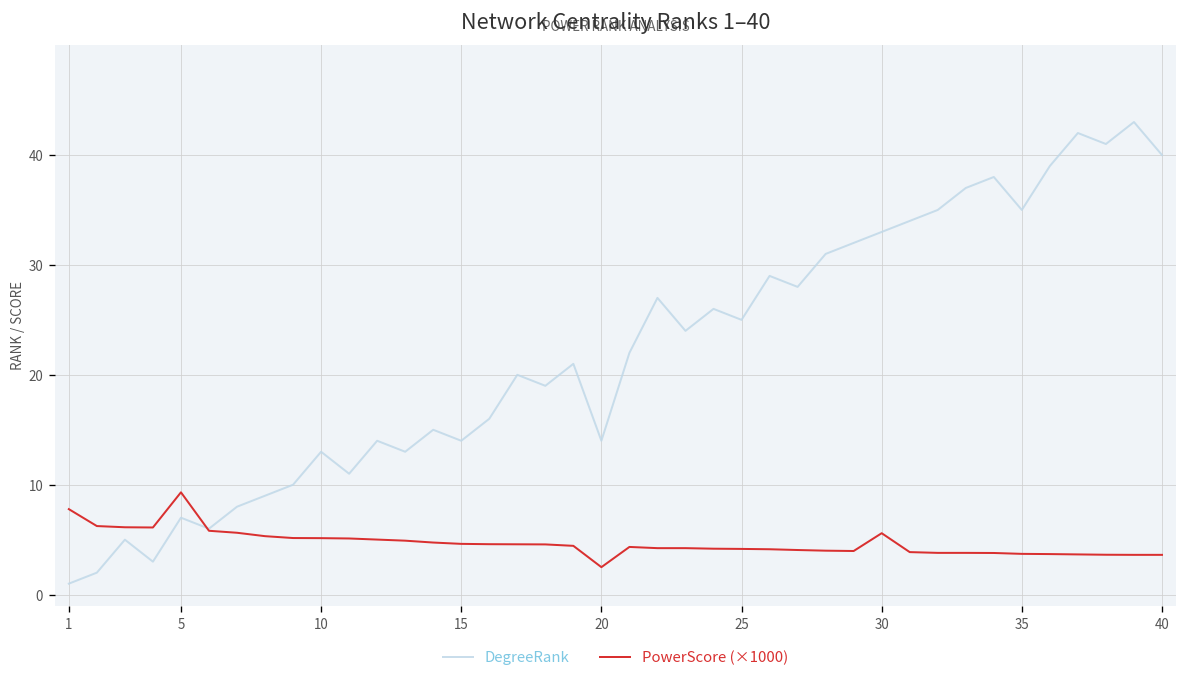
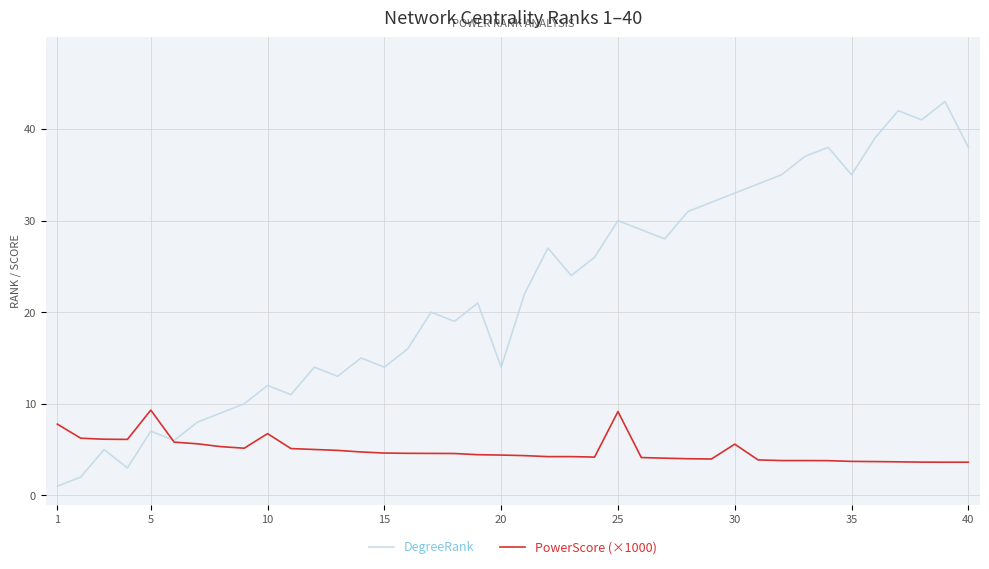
  {
    "DegreeRank": {
      "1": 1,
      "5": 7,
-     "10": 13,
+     "10": 12,
      "15": 14,
      "20": 14,
-     "25": 25,
+     "25": 30,
      "30": 33,
      "35": 35,
-     "40": 40
+     "40": 38
    },
    "PowerScore (×1000)": {
      "1": 8,
      "5": 9,
-     "10": 5,
+     "10": 7,
      "15": 5,
-     "20": 3,
-     "25": 4,
+     "20": 4,
+     "25": 9,
      "30": 6,
      "35": 4,
      "40": 4
    }
  }
